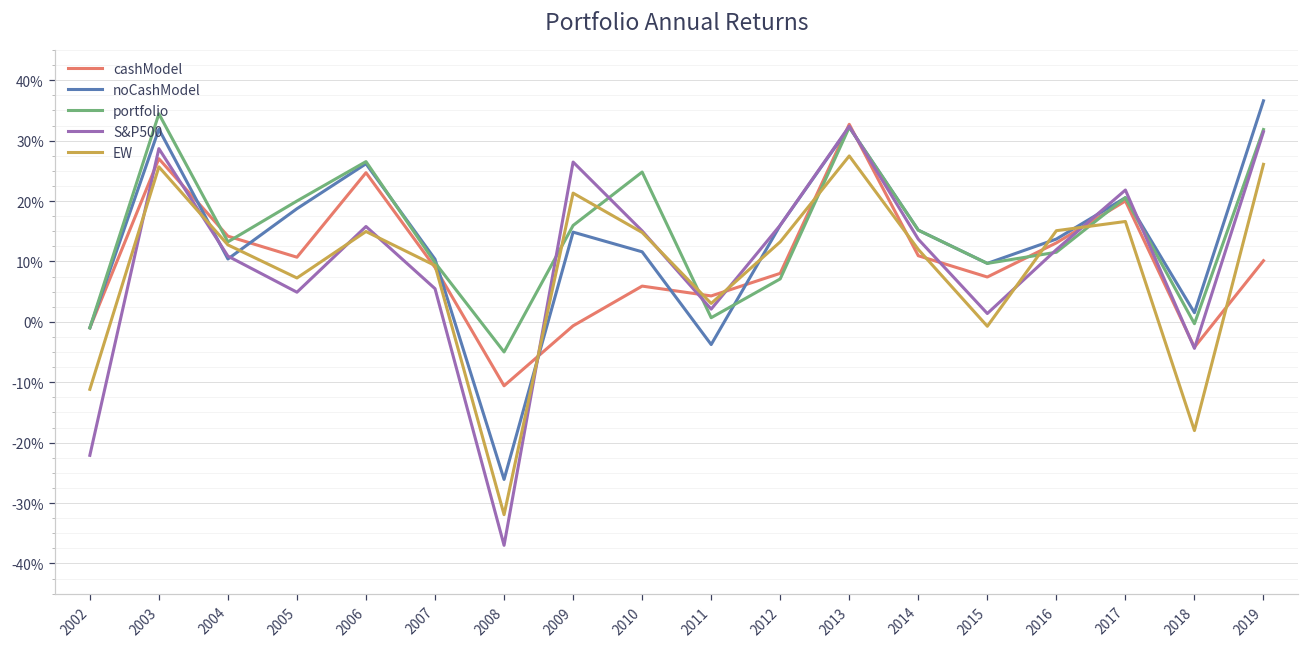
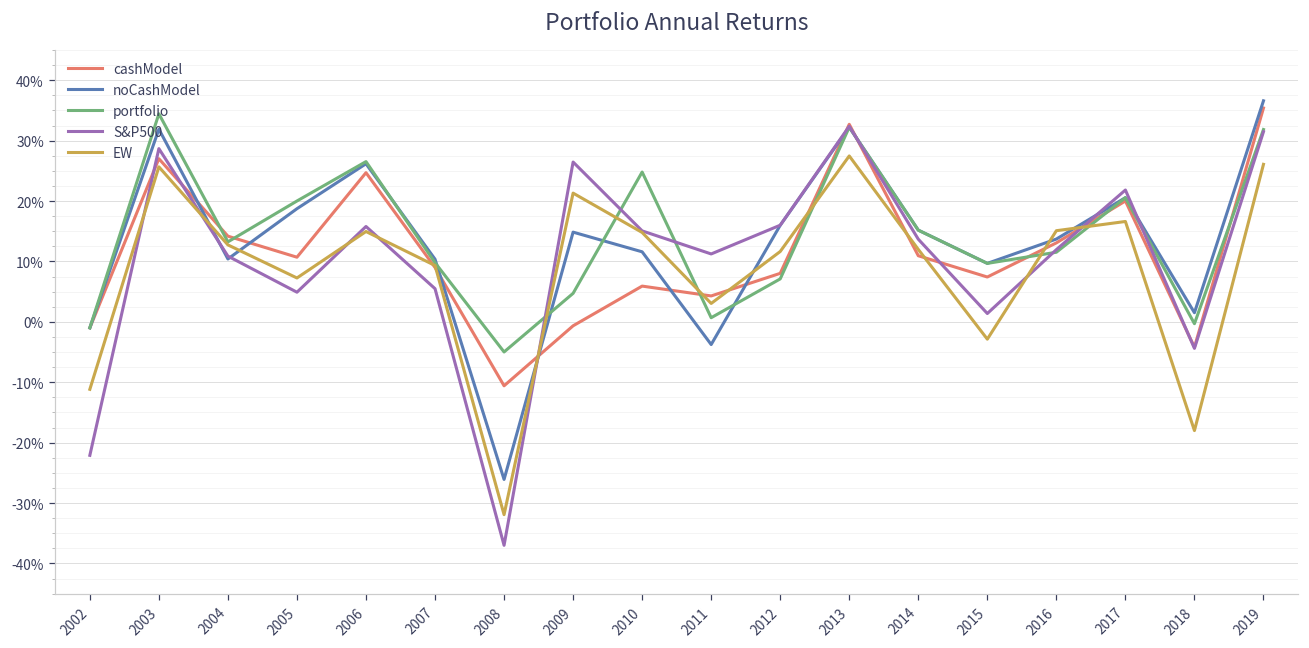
  {
    "cashModel": {
      "2003": "27%",
      "2004": "14%",
      "2005": "11%",
      "2006": "25%",
      "2008": "-11%",
      "2009": "-1%",
      "2010": "6%",
      "2011": "4%",
      "2012": "8%",
      "2014": "11%",
      "2015": "7%",
      "2016": "13%",
      "2017": "20%",
-     "2019": "10%"
+     "2019": "35%"
    },
    "noCashModel": {
      "2003": "32%",
      "2005": "19%",
      "2007": "10%",
      "2008": "-26%",
      "2009": "15%",
      "2010": "12%",
      "2011": "-4%",
      "2016": "14%",
      "2018": "2%",
      "2019": "37%"
    },
    "portfolio": {
      "2003": "34%",
      "2004": "13%",
      "2005": "20%",
      "2007": "10%",
      "2008": "-5%",
-     "2009": "16%",
+     "2009": "5%",
      "2010": "25%",
      "2011": "1%",
      "2012": "7%",
      "2018": "0%"
    },
    "S&P500": {
      "2002": "-22%",
      "2003": "29%",
      "2005": "5%",
      "2006": "16%",
      "2007": "5%",
      "2008": "-37%",
      "2009": "26%",
-     "2011": "2%",
+     "2011": "11%",
      "2014": "14%",
      "2015": "1%",
      "2017": "22%"
    },
    "EW": {
      "2002": "-11%",
      "2003": "26%",
      "2004": "13%",
      "2005": "7%",
      "2006": "15%",
      "2008": "-32%",
      "2009": "21%",
      "2011": "3%",
-     "2012": "13%",
+     "2012": "12%",
      "2013": "27%",
      "2014": "12%",
-     "2015": "-1%",
+     "2015": "-3%",
      "2016": "15%",
      "2017": "17%",
      "2018": "-18%",
      "2019": "26%"
    }
  }
